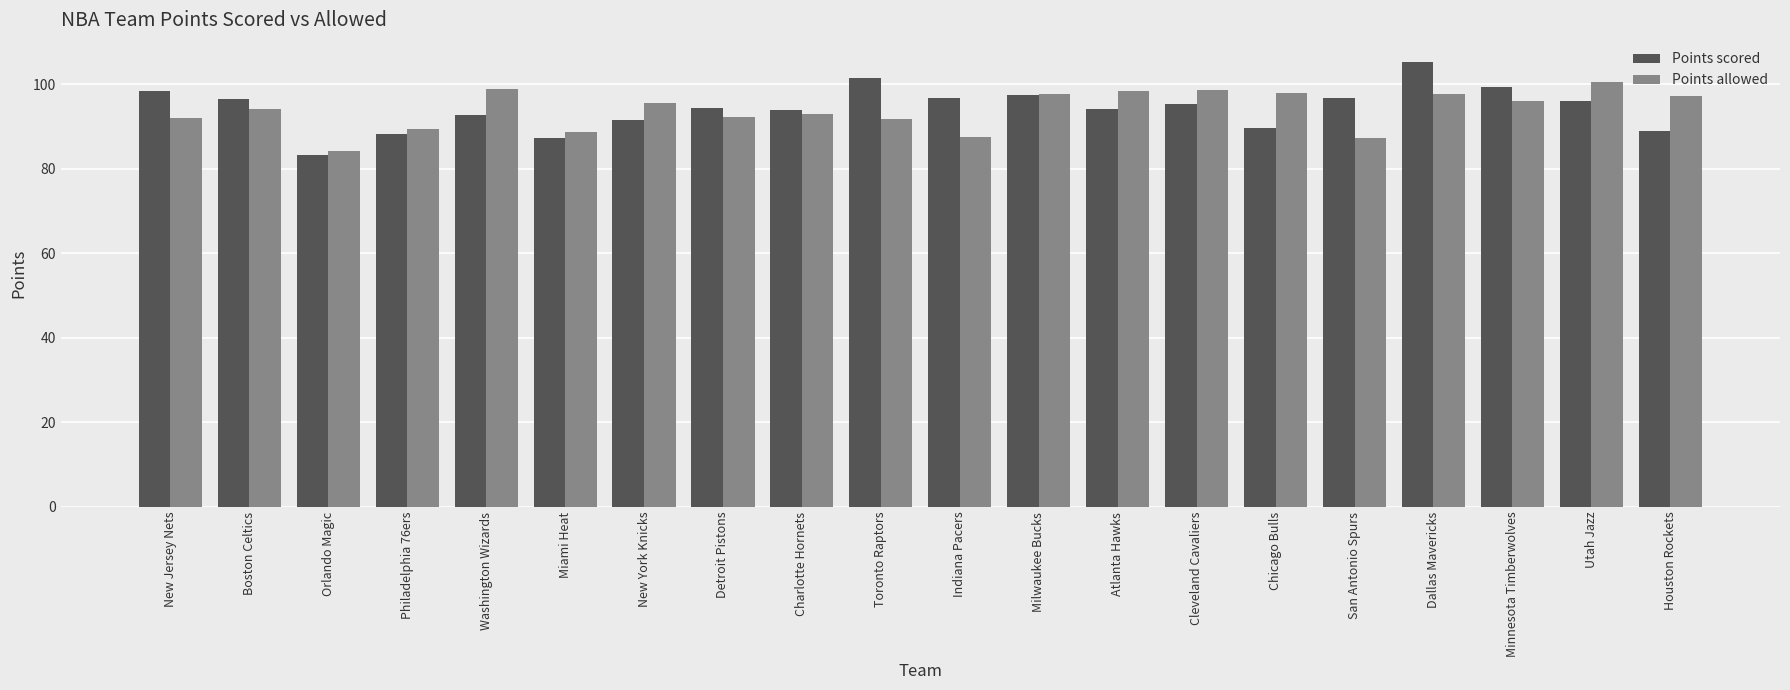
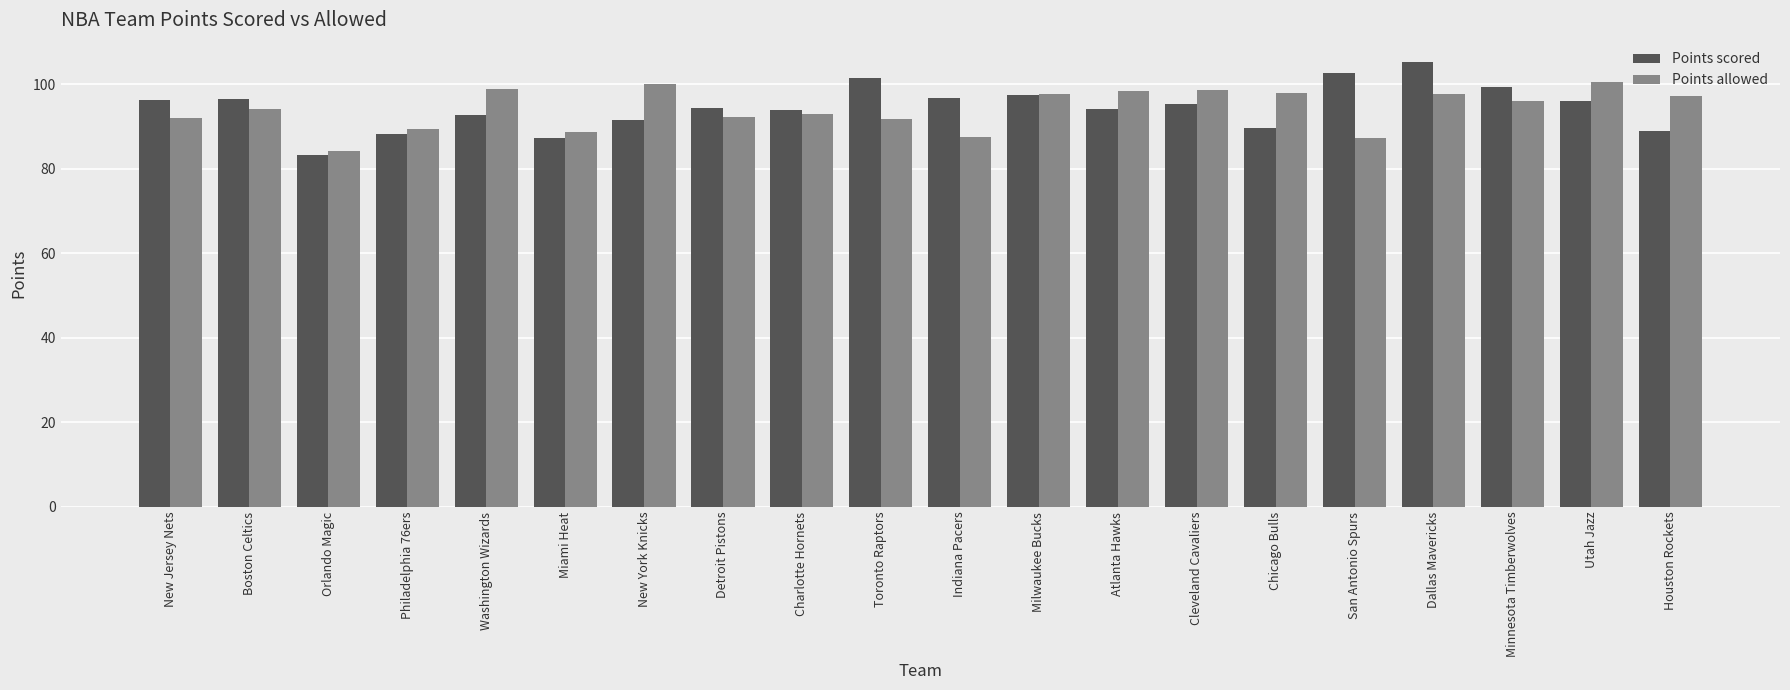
  {
    "Points scored": {
-     "New Jersey Nets": 98,
+     "New Jersey Nets": 96,
      "Boston Celtics": 96,
      "Orlando Magic": 83,
      "Philadelphia 76ers": 88,
      "Washington Wizards": 93,
      "Miami Heat": 87,
      "New York Knicks": 92,
      "Detroit Pistons": 94,
      "Charlotte Hornets": 94,
      "Toronto Raptors": 102,
      "Indiana Pacers": 97,
      "Milwaukee Bucks": 98,
      "Atlanta Hawks": 94,
      "Cleveland Cavaliers": 95,
      "Chicago Bulls": 90,
-     "San Antonio Spurs": 97,
+     "San Antonio Spurs": 103,
      "Dallas Mavericks": 105,
      "Minnesota Timberwolves": 99,
      "Utah Jazz": 96,
      "Houston Rockets": 89
    },
    "Points allowed": {
      "New Jersey Nets": 92,
      "Boston Celtics": 94,
      "Orlando Magic": 84,
      "Philadelphia 76ers": 89,
      "Washington Wizards": 99,
      "Miami Heat": 89,
-     "New York Knicks": 96,
+     "New York Knicks": 100,
      "Detroit Pistons": 92,
      "Charlotte Hornets": 93,
      "Toronto Raptors": 92,
      "Indiana Pacers": 88,
      "Milwaukee Bucks": 98,
      "Atlanta Hawks": 98,
      "Cleveland Cavaliers": 99,
      "Chicago Bulls": 98,
      "San Antonio Spurs": 87,
      "Dallas Mavericks": 98,
      "Minnesota Timberwolves": 96,
      "Utah Jazz": 101,
      "Houston Rockets": 97
    }
  }
